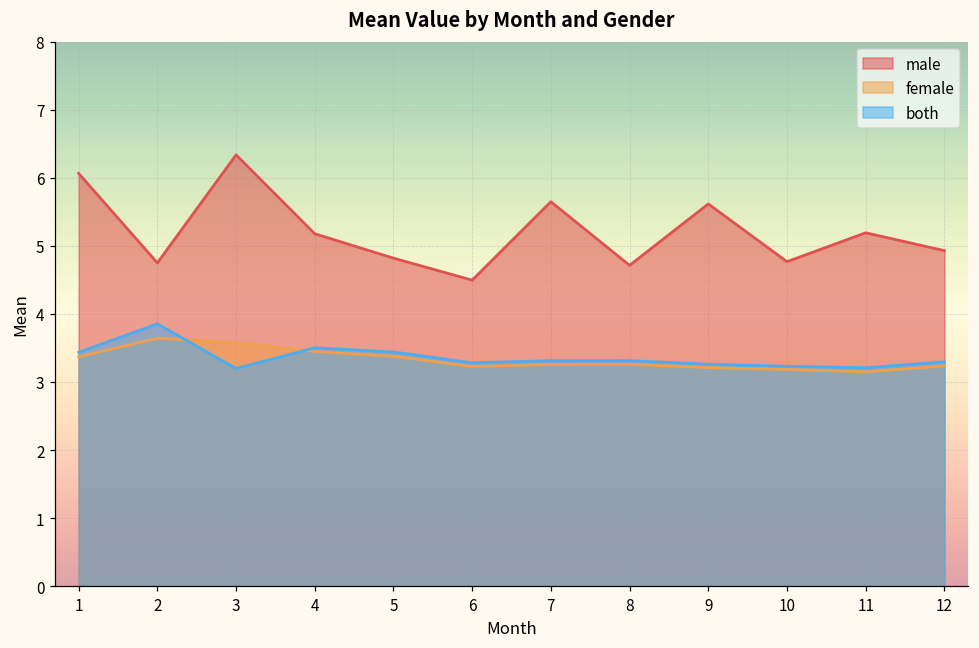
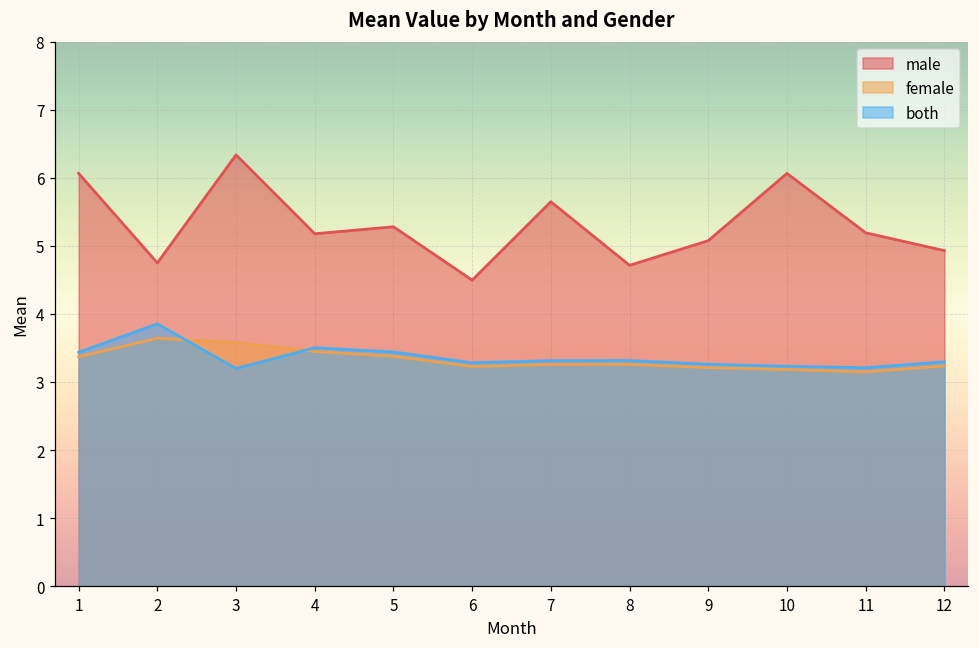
  {
    "male": {
      "1": 6.1,
      "2": 4.8,
      "3": 6.3,
      "4": 5.2,
-     "5": 4.8,
+     "5": 5.3,
      "6": 4.5,
      "7": 5.6,
      "8": 4.7,
-     "9": 5.6,
-     "10": 4.8,
+     "9": 5.1,
+     "10": 6.1,
      "11": 5.2,
      "12": 4.9
    },
    "female": {
      "1": 3.4,
      "2": 3.6,
      "3": 3.6,
      "4": 3.4,
      "5": 3.4,
      "6": 3.2,
      "7": 3.3,
      "8": 3.3,
      "9": 3.2,
      "10": 3.2,
      "11": 3.1,
      "12": 3.2
    },
    "both": {
      "1": 3.4,
      "2": 3.9,
      "3": 3.2,
      "4": 3.5,
      "5": 3.4,
      "6": 3.3,
      "7": 3.3,
      "8": 3.3,
      "9": 3.3,
      "10": 3.2,
      "11": 3.2,
      "12": 3.3
    }
  }
